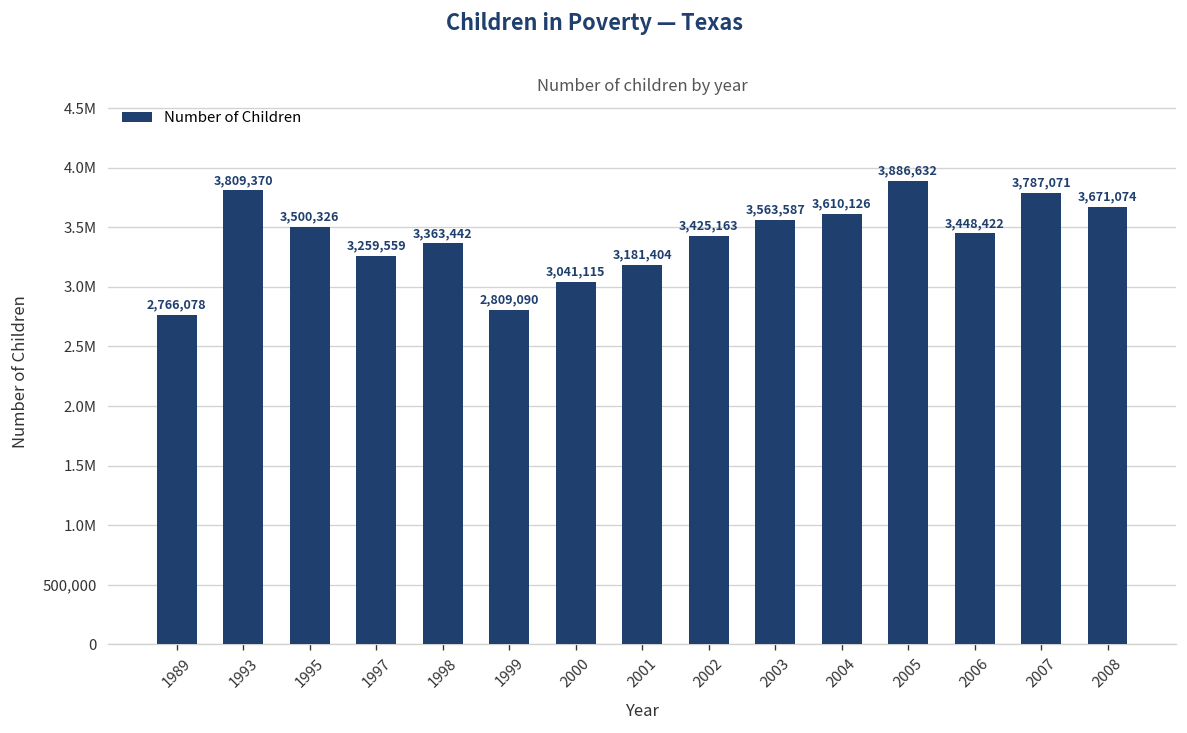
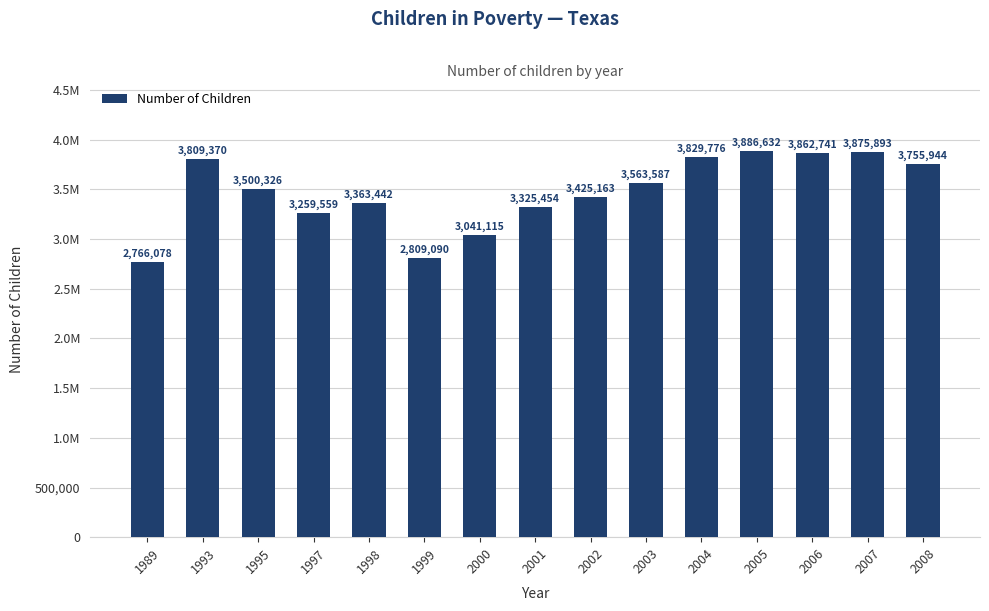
  {
    "1989": "2,766,078",
    "1993": "3,809,370",
    "1995": "3,500,326",
    "1997": "3,259,559",
    "1998": "3,363,442",
    "1999": "2,809,090",
    "2000": "3,041,115",
-   "2001": "3,181,404",
+   "2001": "3,325,454",
    "2002": "3,425,163",
    "2003": "3,563,587",
-   "2004": "3,610,126",
+   "2004": "3,829,776",
    "2005": "3,886,632",
-   "2006": "3,448,422",
-   "2007": "3,787,071",
-   "2008": "3,671,074"
+   "2006": "3,862,741",
+   "2007": "3,875,893",
+   "2008": "3,755,944"
  }
